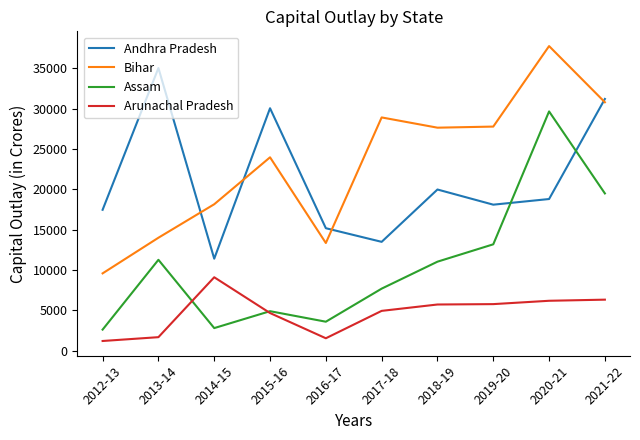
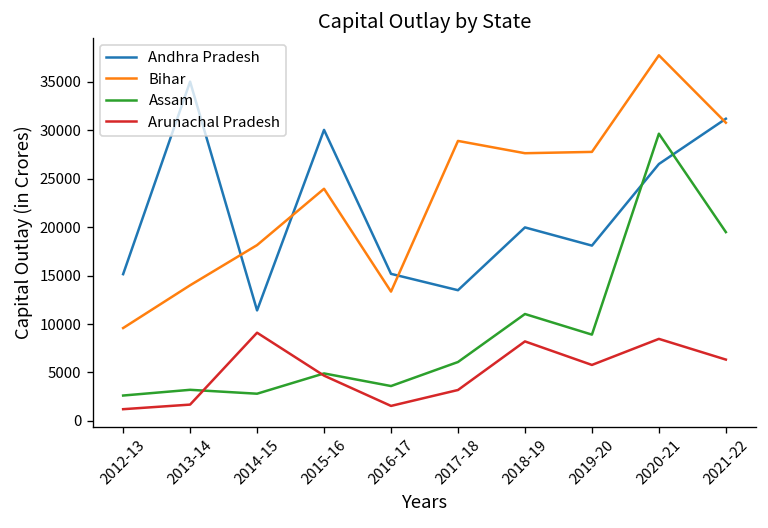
  {
    "Andhra Pradesh": {
-     "2012-13": 17000,
+     "2012-13": 15000,
      "2014-15": 11000,
      "2015-16": 30000,
      "2016-17": 15000,
      "2017-18": 13000,
      "2018-19": 20000,
      "2019-20": 18000,
-     "2020-21": 19000,
+     "2020-21": 27000,
      "2021-22": 31000
    },
    "Bihar": {
      "2012-13": 10000,
      "2013-14": 14000,
      "2014-15": 18000,
      "2015-16": 24000,
      "2016-17": 13000,
      "2017-18": 29000,
      "2018-19": 28000,
      "2019-20": 28000,
      "2020-21": 38000,
      "2021-22": 31000
    },
    "Assam": {
      "2012-13": 3000,
-     "2013-14": 11000,
+     "2013-14": 3000,
      "2014-15": 3000,
      "2016-17": 4000,
-     "2017-18": 8000,
+     "2017-18": 6000,
      "2018-19": 11000,
-     "2019-20": 13000,
+     "2019-20": 9000,
      "2020-21": 30000,
      "2021-22": 19000
    },
    "Arunachal Pradesh": {
      "2012-13": 1000,
      "2013-14": 2000,
      "2014-15": 9000,
      "2016-17": 2000,
-     "2017-18": 5000,
-     "2018-19": 6000,
+     "2017-18": 3000,
+     "2018-19": 8000,
      "2019-20": 6000,
-     "2020-21": 6000,
+     "2020-21": 8000,
      "2021-22": 6000
    }
  }
